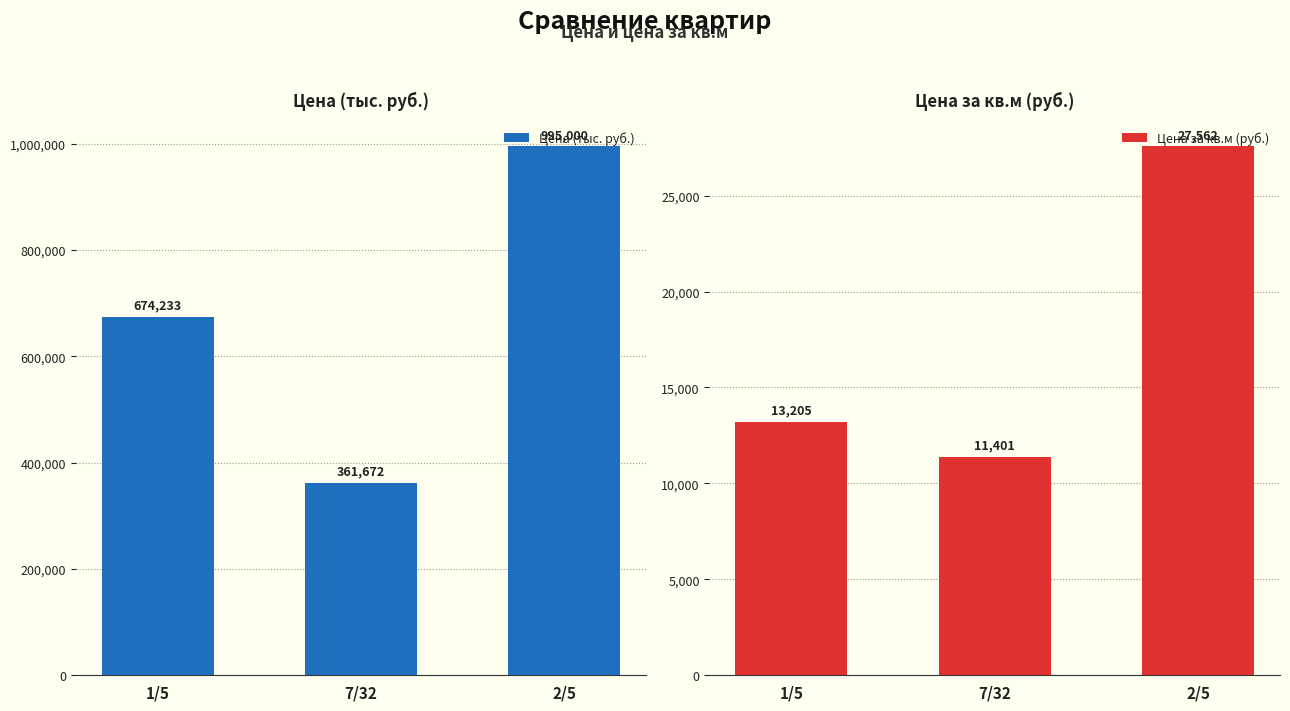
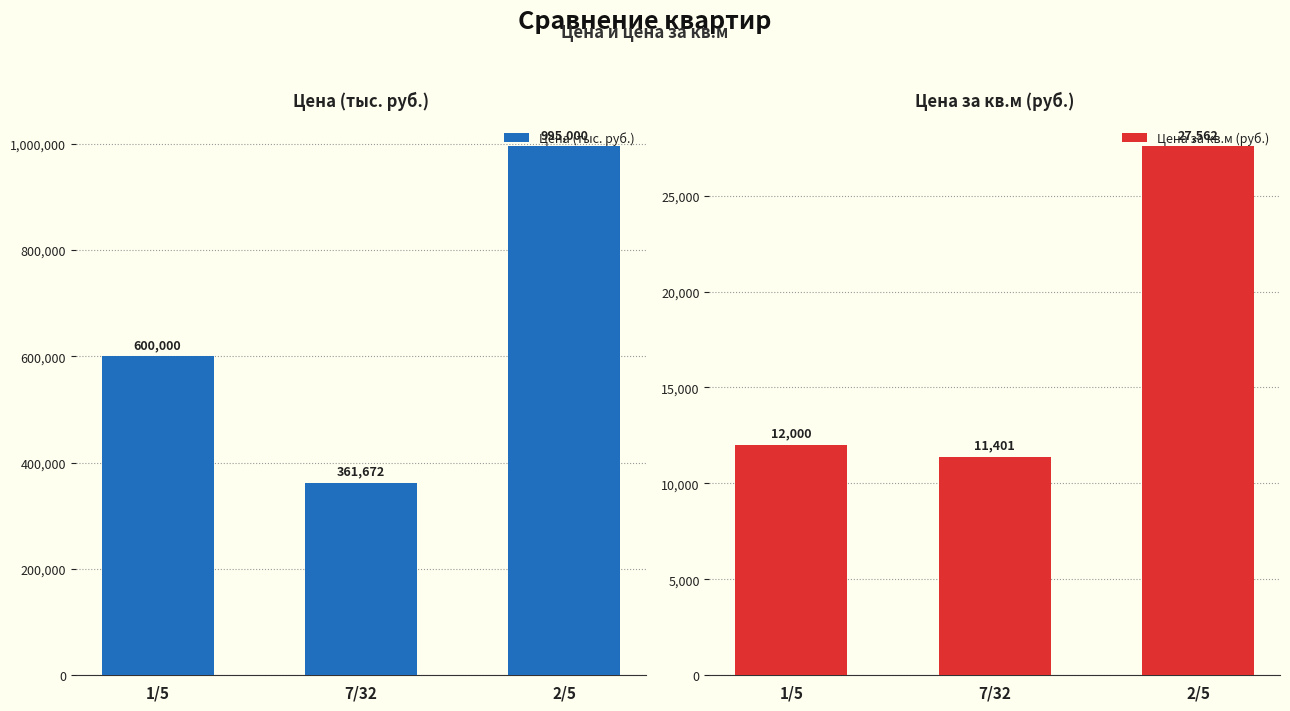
  {
    "Цена (тыс. руб.)": {
-     "1/5": "674,233",
+     "1/5": "600,000",
      "7/32": "361,672",
      "2/5": "995,000"
    },
    "Цена за кв.м (руб.)": {
-     "1/5": "13,205",
+     "1/5": "12,000",
      "7/32": "11,401",
      "2/5": "27,562"
    }
  }
